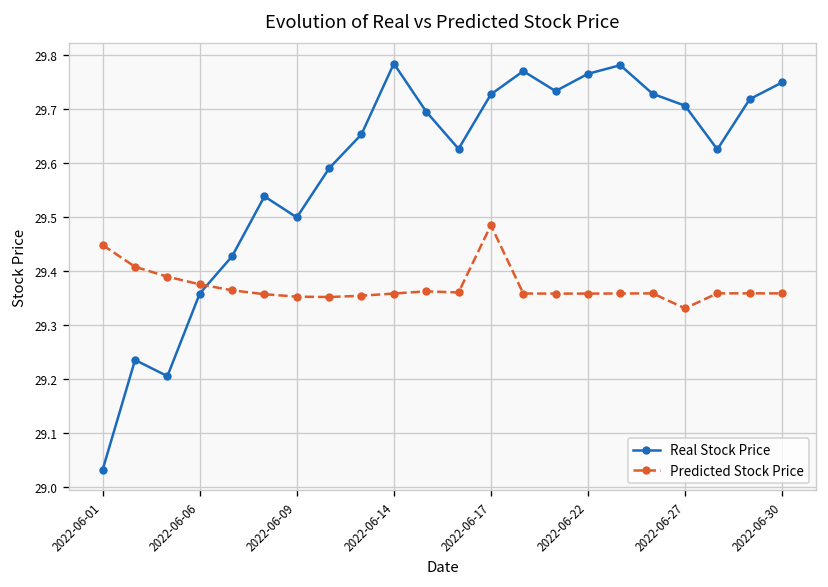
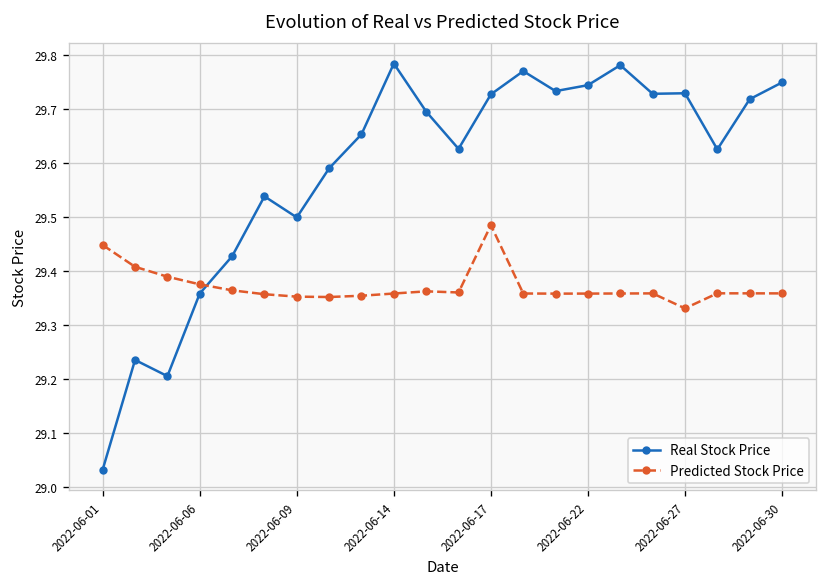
  {
    "Real Stock Price": {
      "2022-06-01": 29.03,
      "2022-06-06": 29.36,
      "2022-06-09": 29.50,
      "2022-06-14": 29.78,
      "2022-06-17": 29.73,
-     "2022-06-22": 29.77,
-     "2022-06-27": 29.71,
+     "2022-06-22": 29.74,
+     "2022-06-27": 29.73,
      "2022-06-30": 29.75
    },
    "Predicted Stock Price": {
      "2022-06-01": 29.45,
      "2022-06-06": 29.38,
      "2022-06-09": 29.35,
      "2022-06-14": 29.36,
      "2022-06-17": 29.48,
      "2022-06-22": 29.36,
      "2022-06-27": 29.33,
      "2022-06-30": 29.36
    }
  }
